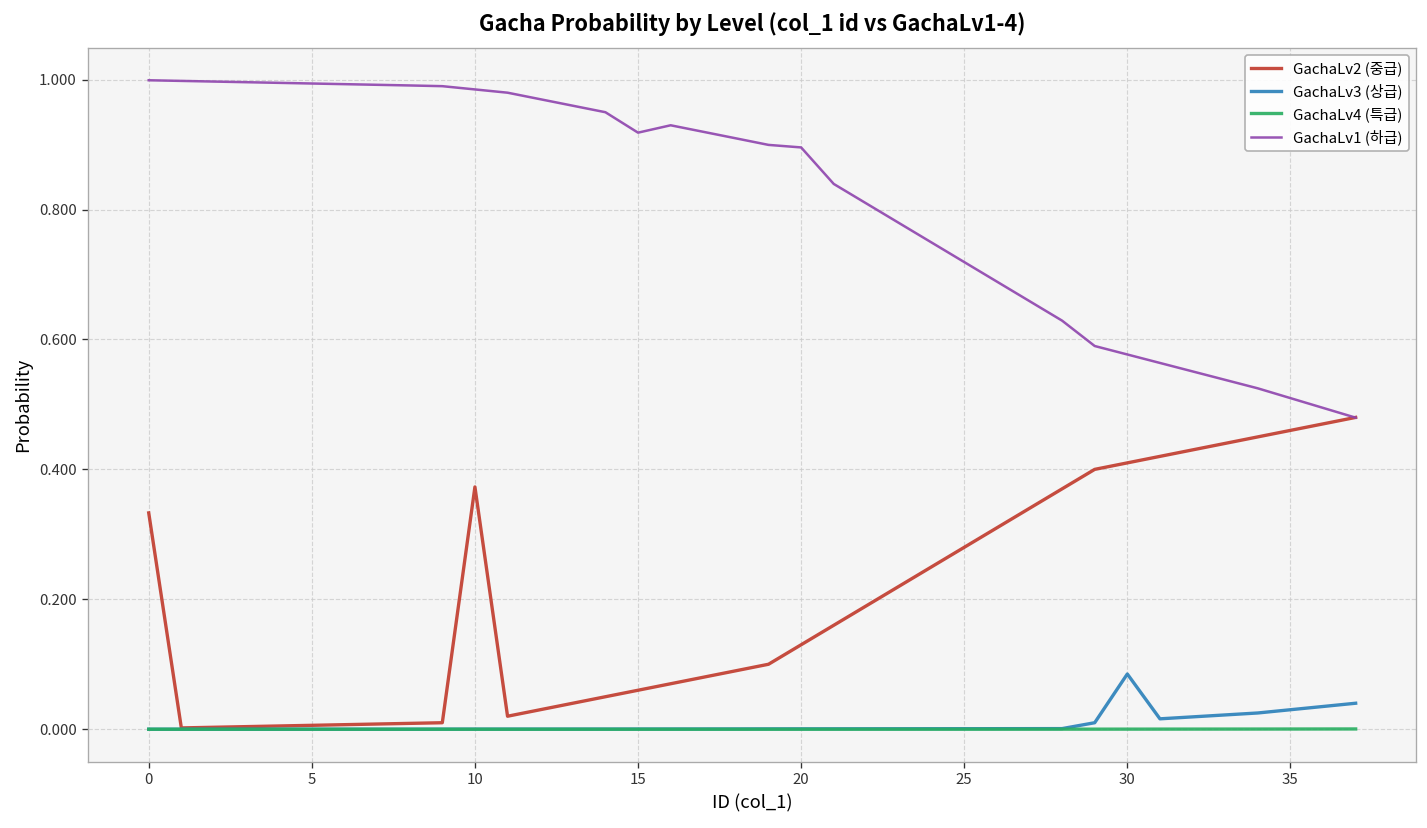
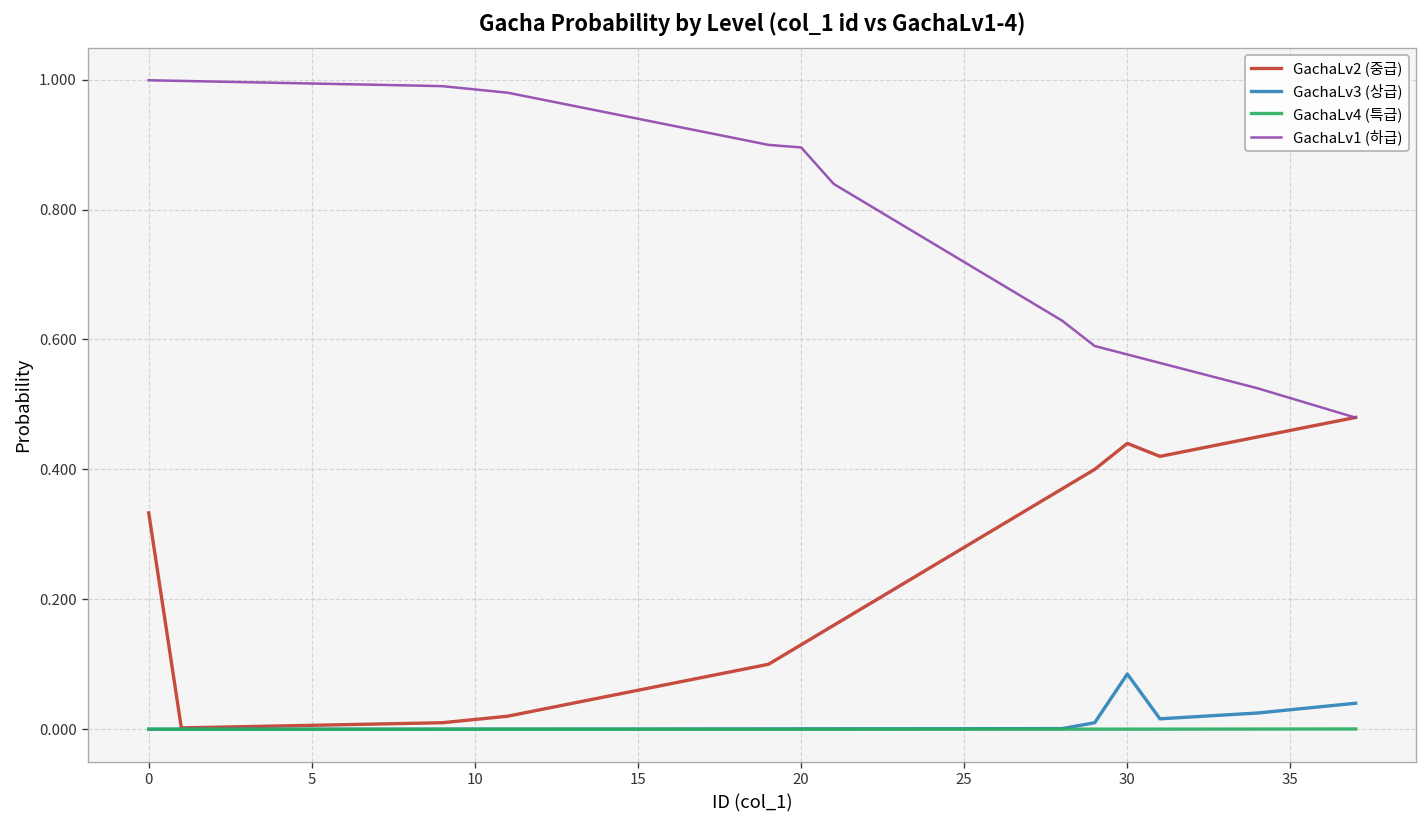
  {
    "GachaLv2 (중급)": {
      "0": 0.33,
      "5": 0.01,
-     "10": 0.37,
+     "10": 0.02,
      "15": 0.06,
      "20": 0.13,
      "25": 0.28,
-     "30": 0.41,
+     "30": 0.44,
      "35": 0.46
    },
    "GachaLv3 (상급)": {
      "30": 0.09,
      "35": 0.03
    },
    "GachaLv4 (특급)": {
      "30": 0.00,
      "35": 0.00
    },
    "GachaLv1 (하급)": {
      "0": 1.00,
      "5": 0.99,
      "10": 0.98,
-     "15": 0.92,
+     "15": 0.94,
      "20": 0.90,
      "25": 0.72,
      "30": 0.58,
      "35": 0.51
    }
  }
